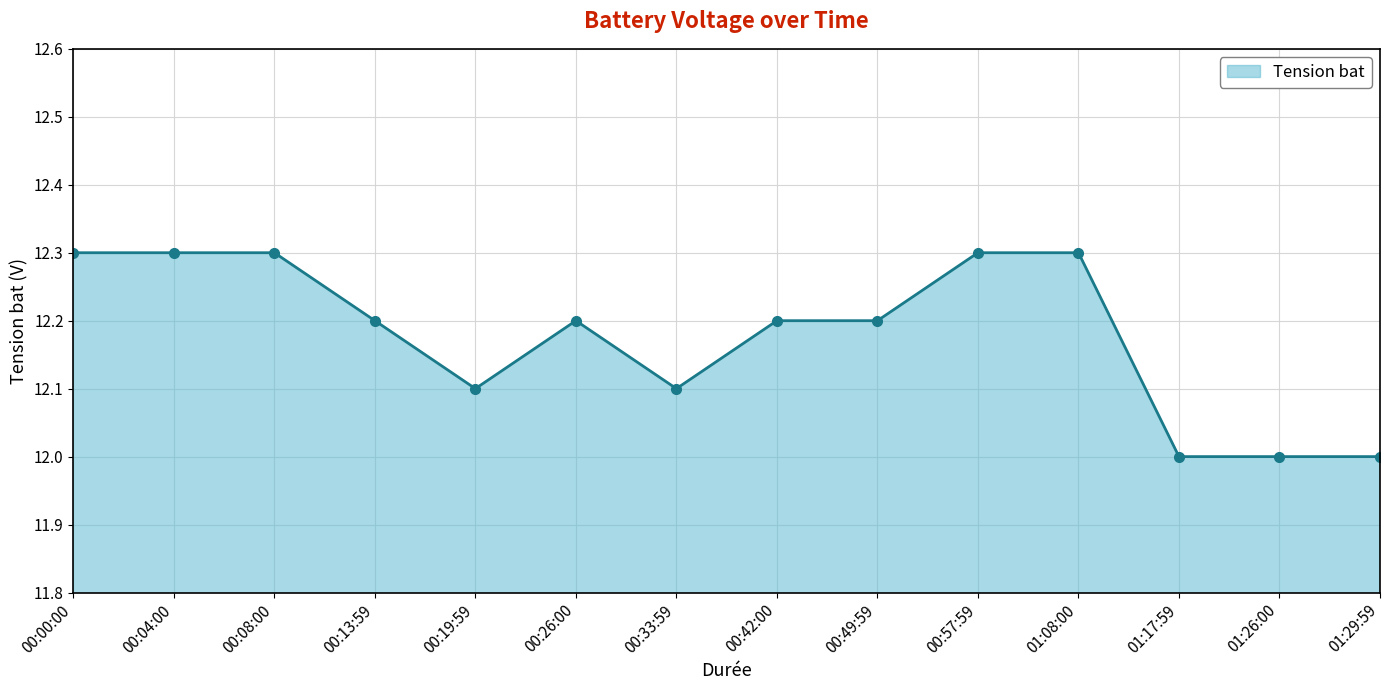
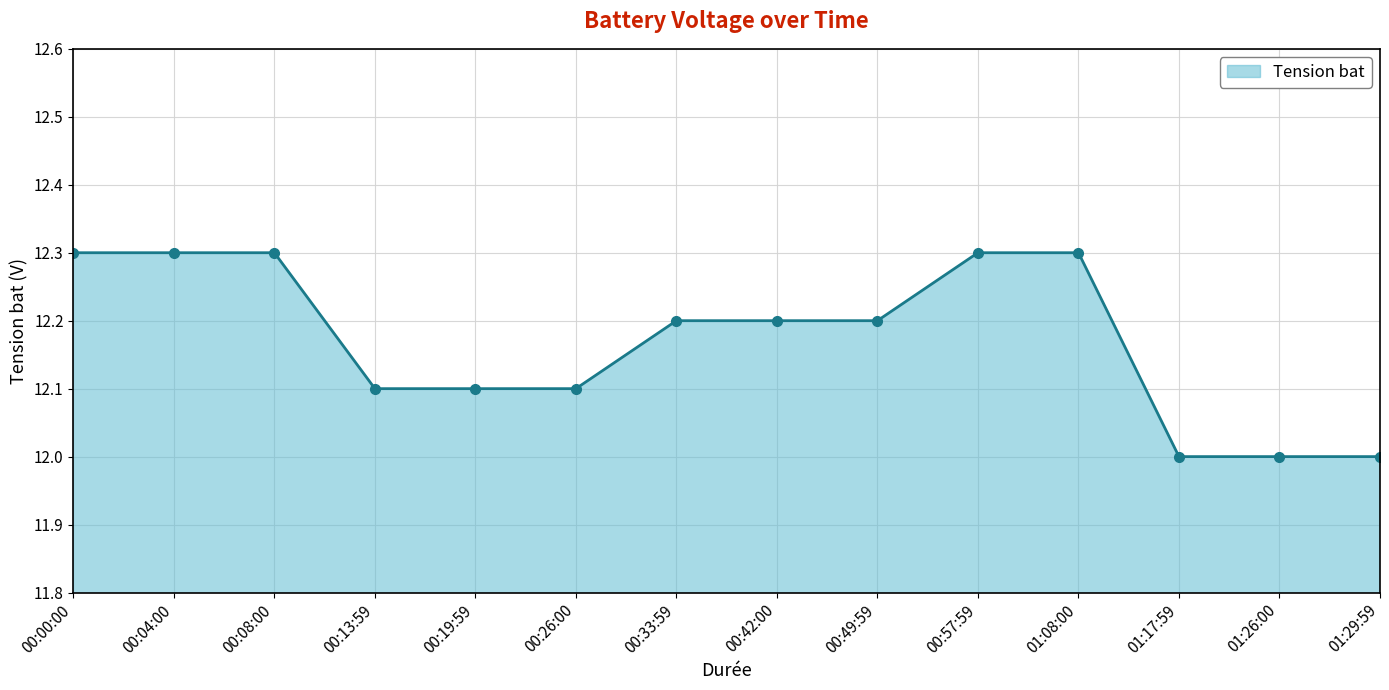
  {
    "00:00:00": 12.3,
    "00:04:00": 12.3,
    "00:08:00": 12.3,
-   "00:13:59": 12.2,
+   "00:13:59": 12.1,
    "00:19:59": 12.1,
-   "00:26:00": 12.2,
-   "00:33:59": 12.1,
+   "00:26:00": 12.1,
+   "00:33:59": 12.2,
    "00:42:00": 12.2,
    "00:49:59": 12.2,
    "00:57:59": 12.3,
    "01:08:00": 12.3,
    "01:17:59": 12.0,
    "01:26:00": 12.0,
    "01:29:59": 12.0
  }
